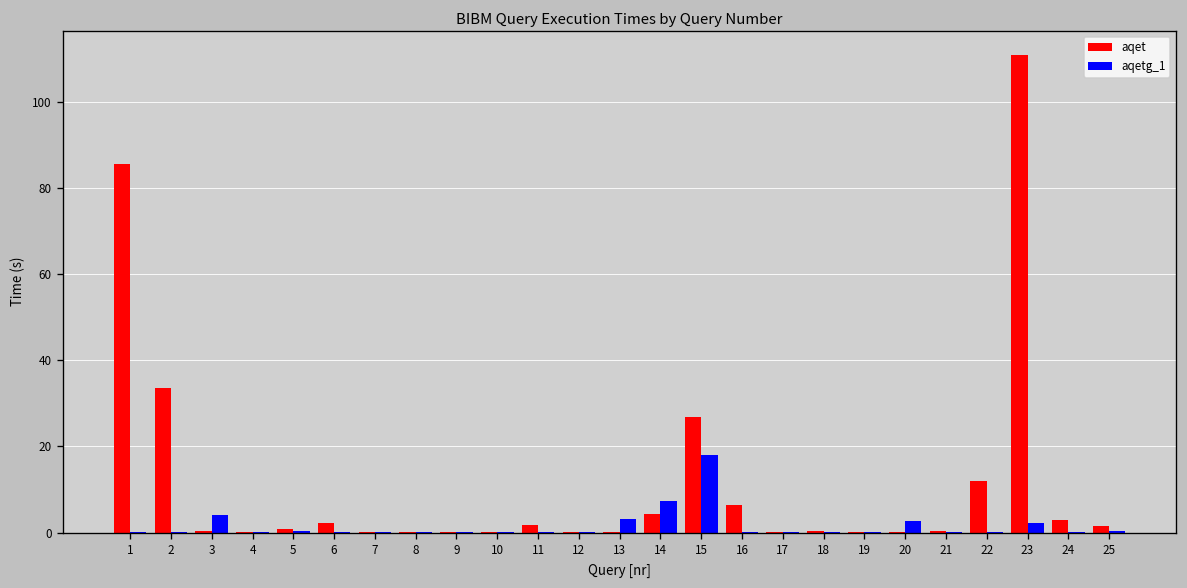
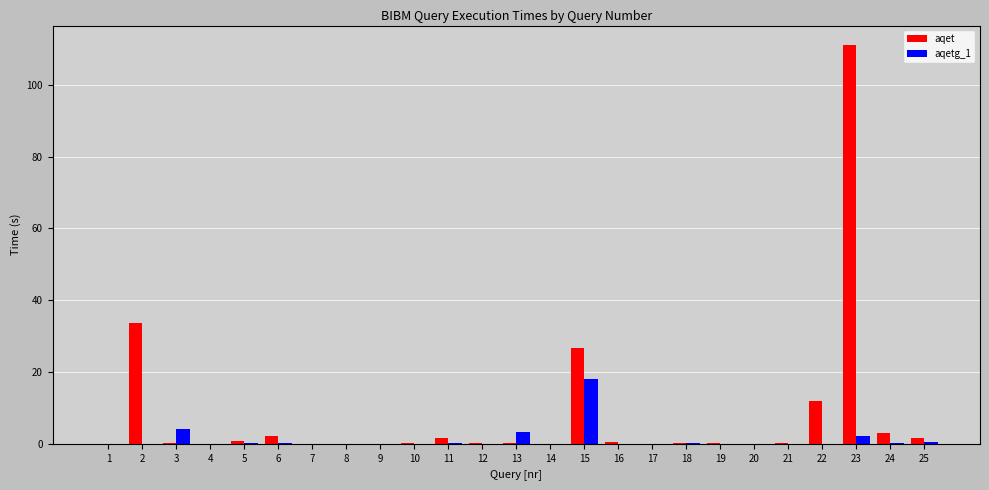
  {
    "aqet": {
-     "1": 85,
+     "1": 0,
      "2": 34,
      "5": 1,
      "6": 2,
      "11": 2,
-     "14": 4,
+     "14": 0,
      "15": 27,
-     "16": 6,
+     "16": 0,
      "22": 12,
      "23": 111,
      "24": 3,
      "25": 2
    },
    "aqetg_1": {
      "3": 4,
      "13": 3,
-     "14": 7,
+     "14": 0,
      "15": 18,
-     "20": 3,
+     "20": 0,
      "23": 2
    }
  }
